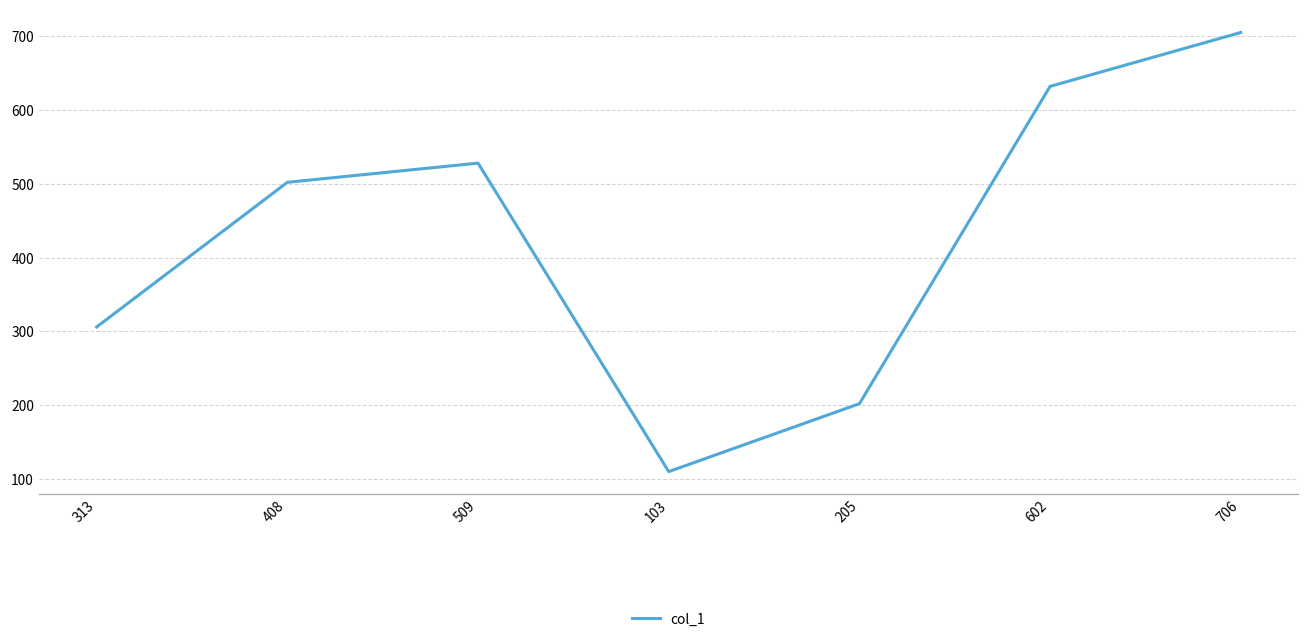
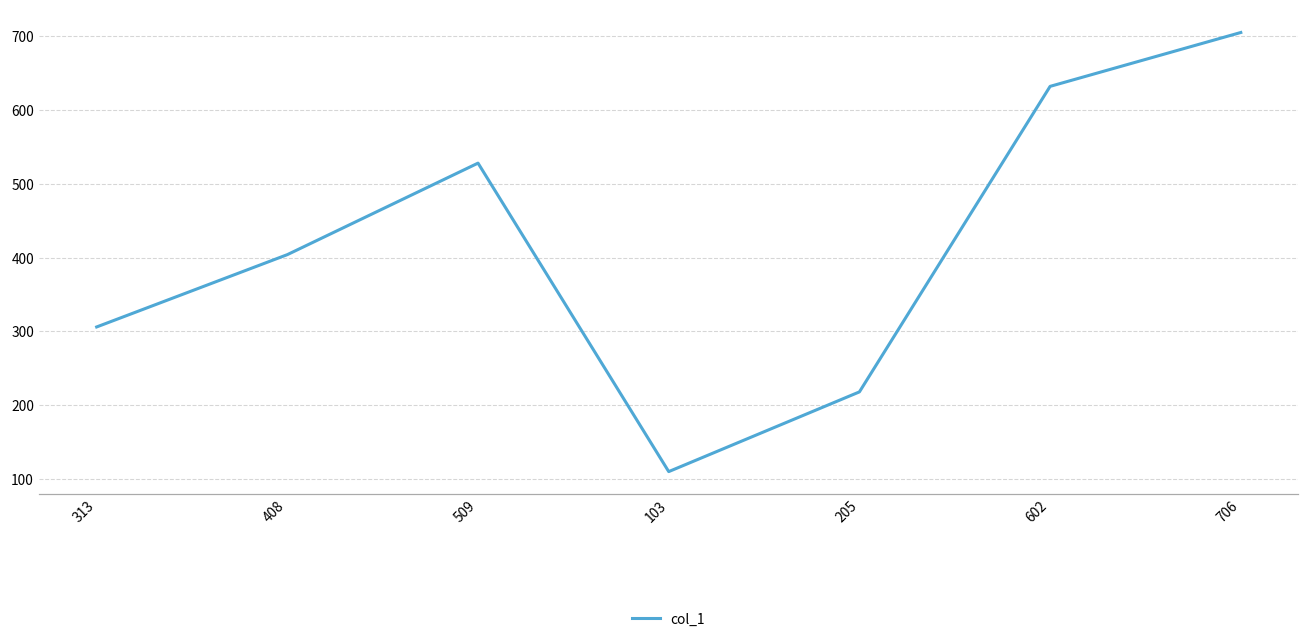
  {
    "313": 310,
-   "408": 500,
+   "408": 400,
    "509": 530,
    "103": 110,
-   "205": 200,
+   "205": 220,
    "602": 630,
    "706": 710
  }
